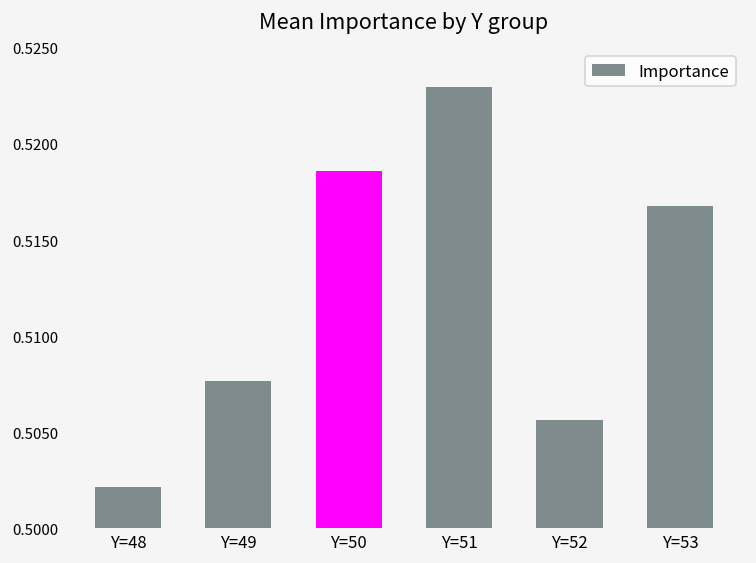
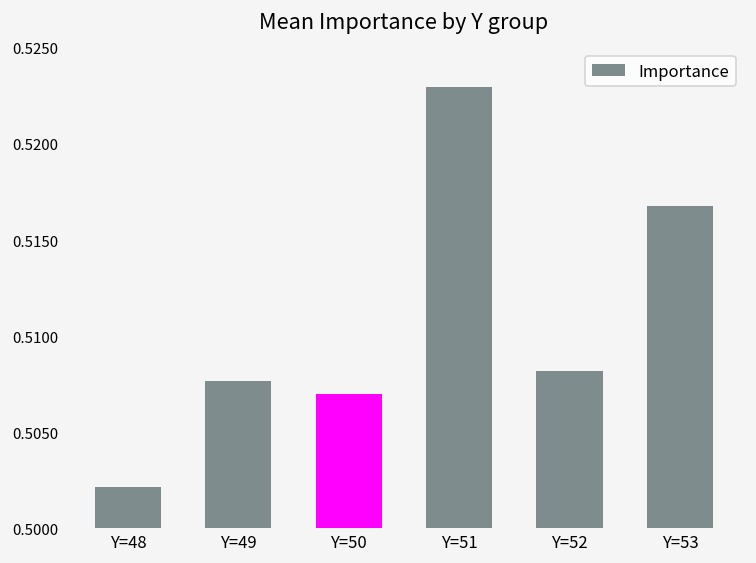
  {
    "Y=48": 0.5021,
    "Y=49": 0.5077,
-   "Y=50": 0.5186,
+   "Y=50": 0.5070,
    "Y=51": 0.5230,
-   "Y=52": 0.5056,
+   "Y=52": 0.5082,
    "Y=53": 0.5168
  }
